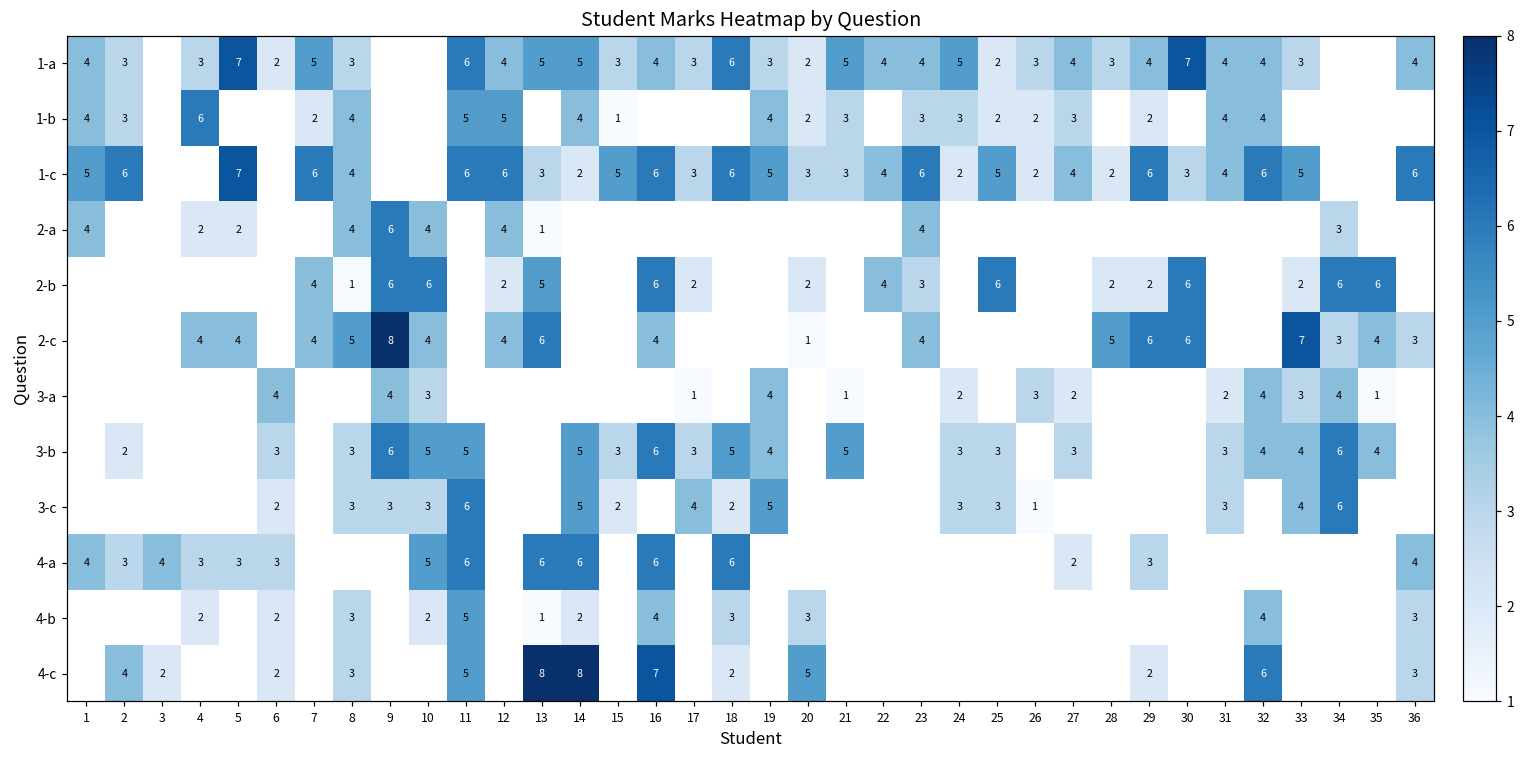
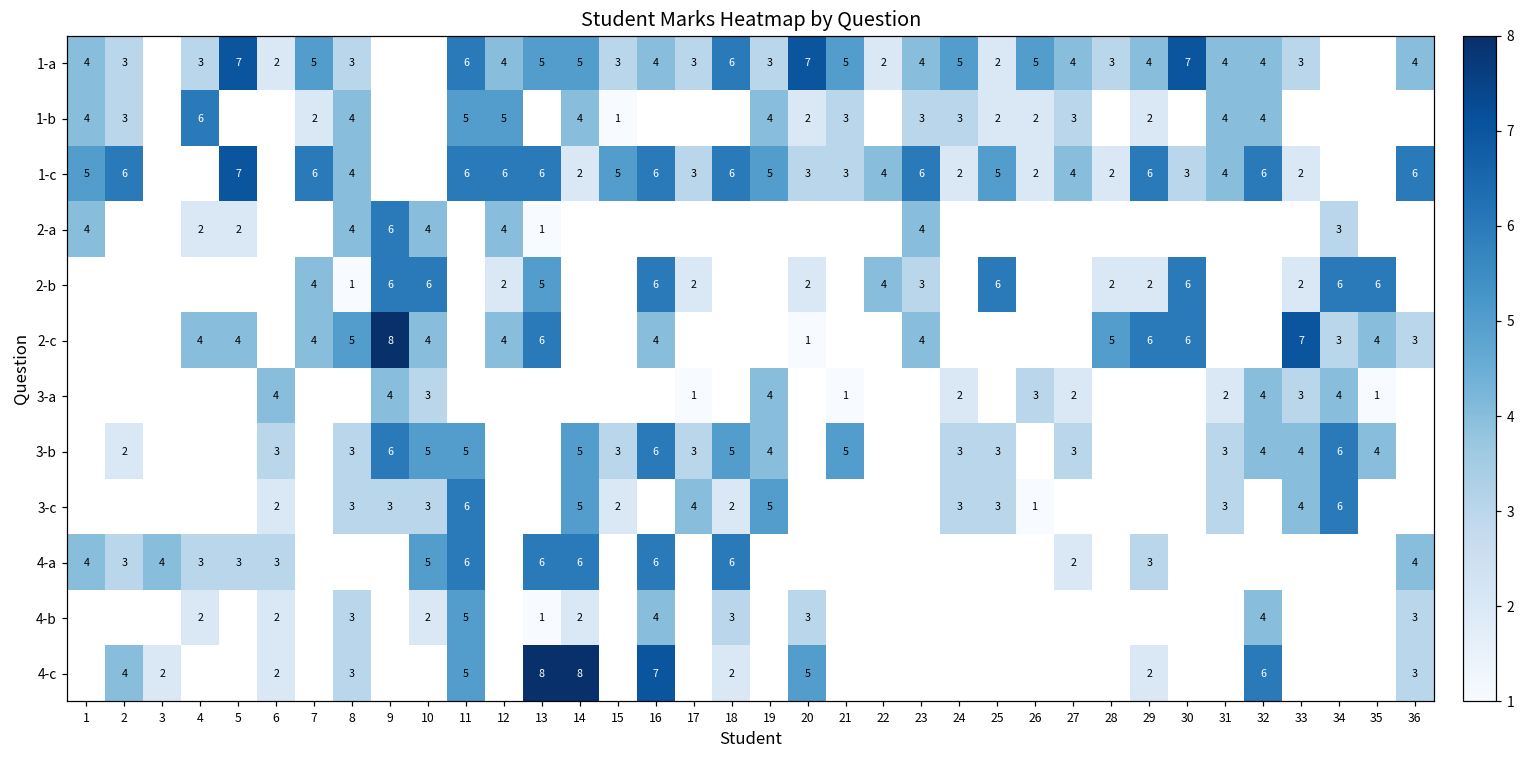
  {
    "1-a": {
      "1": 4,
      "2": 3,
      "4": 3,
      "5": 7,
      "6": 2,
      "7": 5,
      "8": 3,
      "11": 6,
      "12": 4,
      "13": 5,
      "14": 5,
      "15": 3,
      "16": 4,
      "17": 3,
      "18": 6,
      "19": 3,
-     "20": 2,
+     "20": 7,
      "21": 5,
-     "22": 4,
+     "22": 2,
      "23": 4,
      "24": 5,
      "25": 2,
-     "26": 3,
+     "26": 5,
      "27": 4,
      "28": 3,
      "29": 4,
      "30": 7,
      "31": 4,
      "32": 4,
      "33": 3,
      "36": 4
    },
    "1-c": {
      "1": 5,
      "2": 6,
      "5": 7,
      "7": 6,
      "8": 4,
      "11": 6,
      "12": 6,
-     "13": 3,
+     "13": 6,
      "14": 2,
      "15": 5,
      "16": 6,
      "17": 3,
      "18": 6,
      "19": 5,
      "20": 3,
      "21": 3,
      "22": 4,
      "23": 6,
      "24": 2,
      "25": 5,
      "26": 2,
      "27": 4,
      "28": 2,
      "29": 6,
      "30": 3,
      "31": 4,
      "32": 6,
-     "33": 5,
+     "33": 2,
      "36": 6
    }
  }
